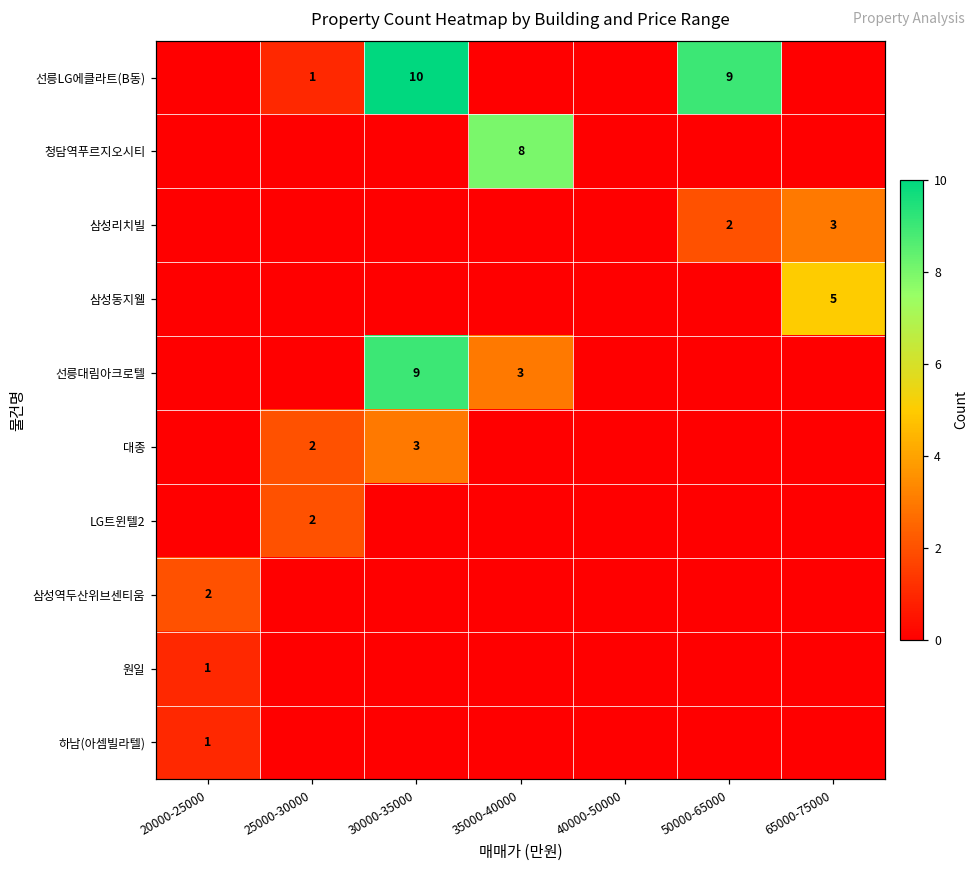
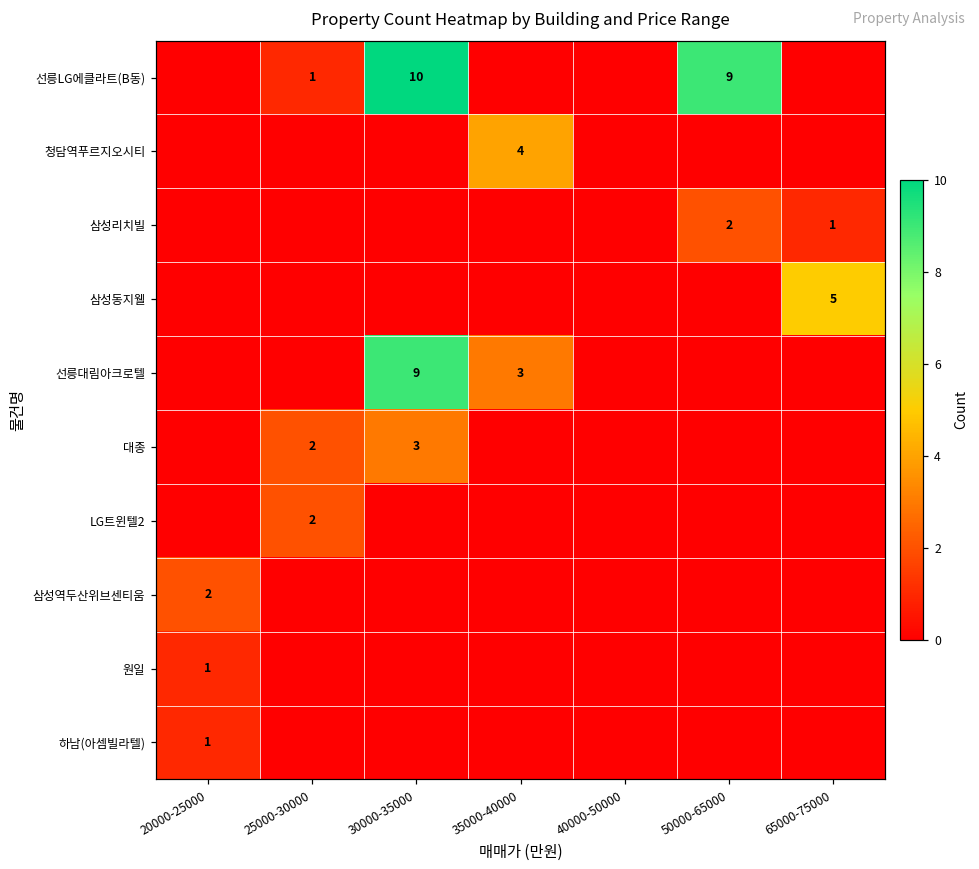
  {
    "선릉LG에클라트(B동)": {
      "25000-30000": 1,
      "30000-35000": 10,
      "50000-65000": 9
    },
    "청담역푸르지오시티": {
-     "35000-40000": 8
+     "35000-40000": 4
    },
    "삼성리치빌": {
      "50000-65000": 2,
-     "65000-75000": 3
+     "65000-75000": 1
    },
    "삼성동지웰": {
      "65000-75000": 5
    },
    "선릉대림아크로텔": {
      "30000-35000": 9,
      "35000-40000": 3
    },
    "대종": {
      "25000-30000": 2,
      "30000-35000": 3
    },
    "LG트윈텔2": {
      "25000-30000": 2
    },
    "삼성역두산위브센티움": {
      "20000-25000": 2
    },
    "원일": {
      "20000-25000": 1
    },
    "하남(아셈빌라텔)": {
      "20000-25000": 1
    }
  }
